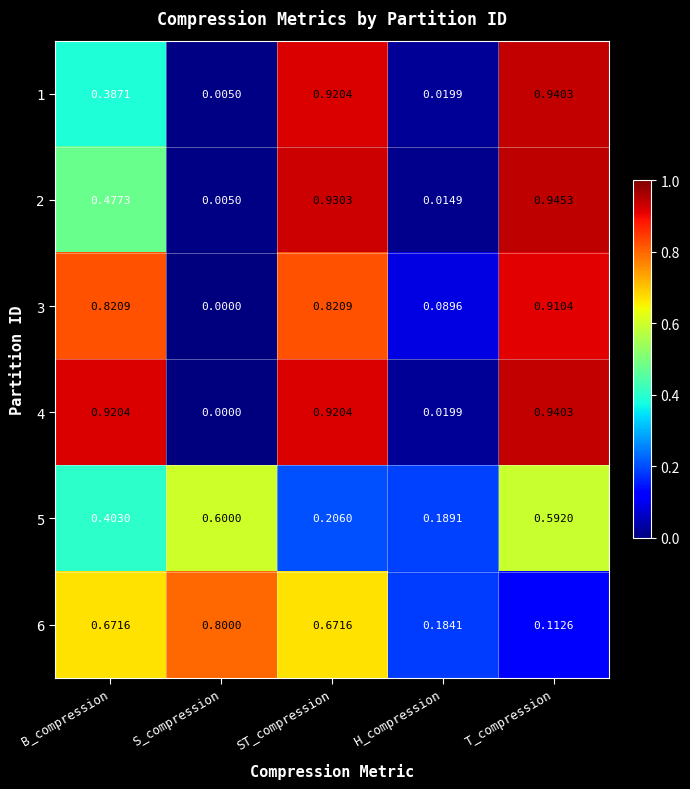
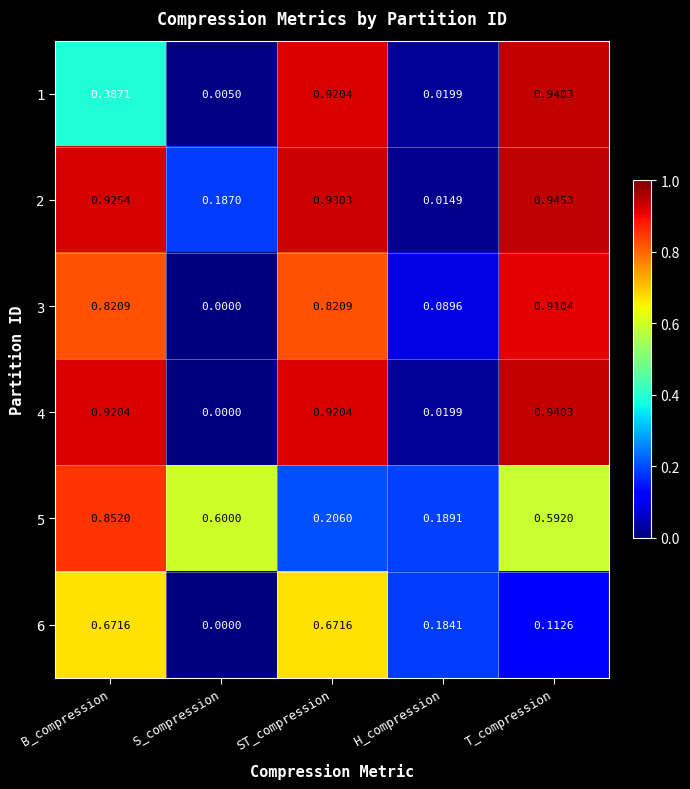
  {
    "1": {
      "B_compression": 0.3871,
      "S_compression": 0.0050,
      "ST_compression": 0.9204,
      "H_compression": 0.0199,
      "T_compression": 0.9403
    },
    "2": {
-     "B_compression": 0.4773,
-     "S_compression": 0.0050,
+     "B_compression": 0.9254,
+     "S_compression": 0.1870,
      "ST_compression": 0.9303,
      "H_compression": 0.0149,
      "T_compression": 0.9453
    },
    "3": {
      "B_compression": 0.8209,
      "S_compression": 0.0000,
      "ST_compression": 0.8209,
      "H_compression": 0.0896,
      "T_compression": 0.9104
    },
    "4": {
      "B_compression": 0.9204,
      "S_compression": 0.0000,
      "ST_compression": 0.9204,
      "H_compression": 0.0199,
      "T_compression": 0.9403
    },
    "5": {
-     "B_compression": 0.4030,
+     "B_compression": 0.8520,
      "S_compression": 0.6000,
      "ST_compression": 0.2060,
      "H_compression": 0.1891,
      "T_compression": 0.5920
    },
    "6": {
      "B_compression": 0.6716,
-     "S_compression": 0.8000,
+     "S_compression": 0.0000,
      "ST_compression": 0.6716,
      "H_compression": 0.1841,
      "T_compression": 0.1126
    }
  }
